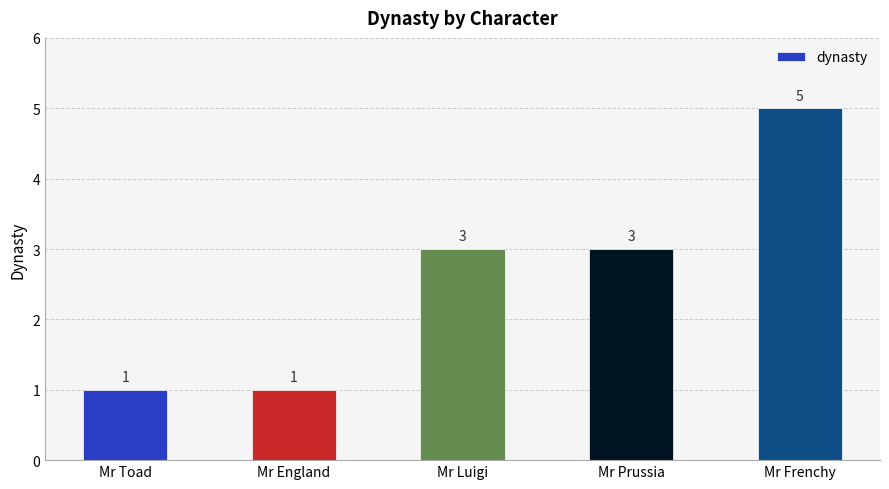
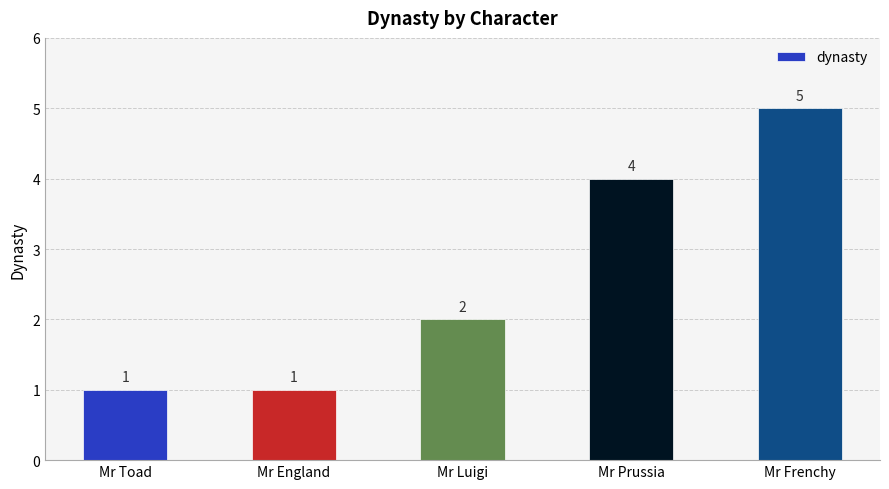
  {
    "Mr Toad": 1,
    "Mr England": 1,
-   "Mr Luigi": 3,
-   "Mr Prussia": 3,
+   "Mr Luigi": 2,
+   "Mr Prussia": 4,
    "Mr Frenchy": 5
  }
